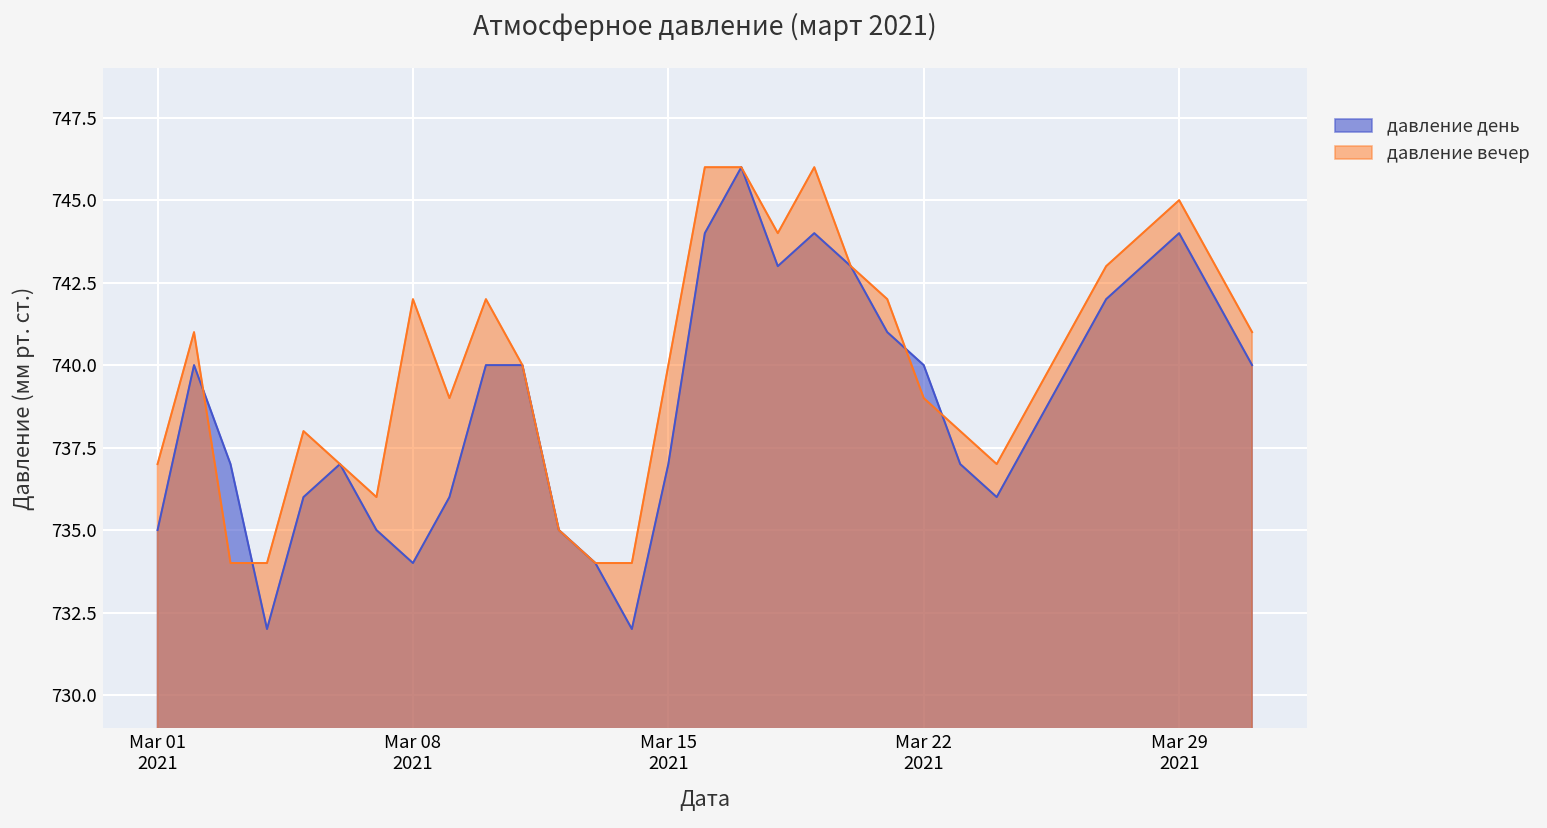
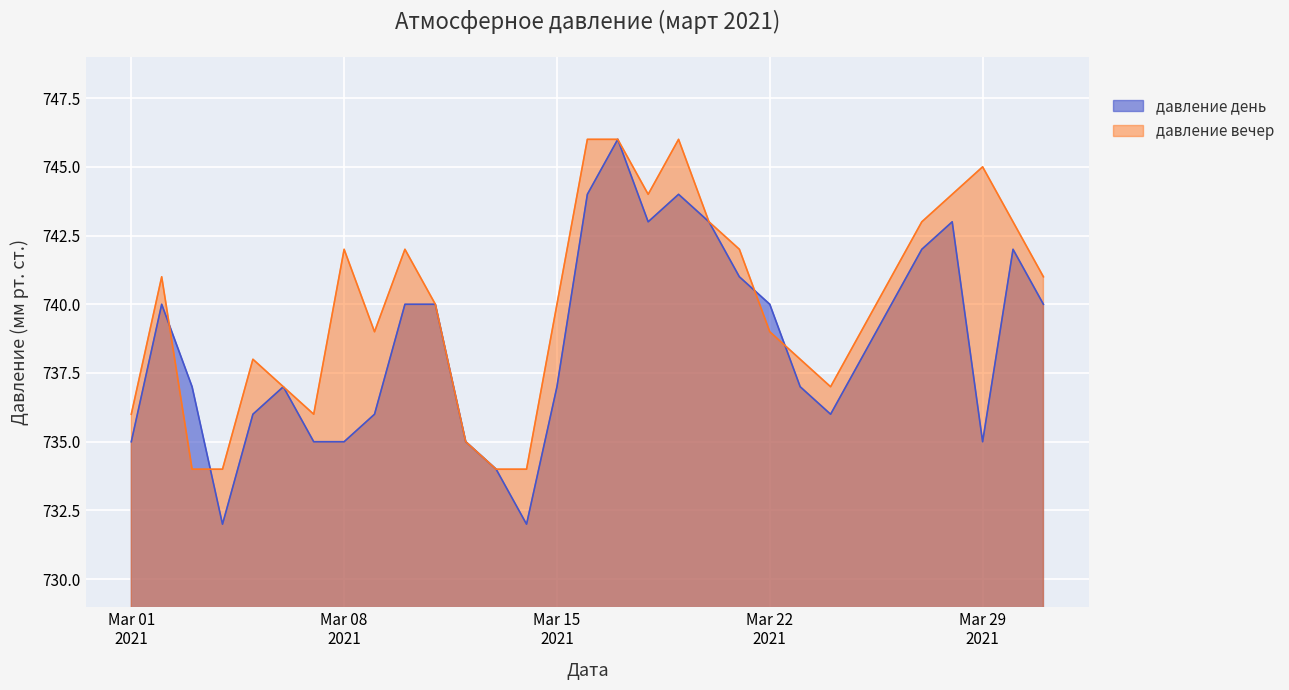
  {
    "давление день": {
      "Mar 01 2021": 735,
-     "Mar 08 2021": 734,
+     "Mar 08 2021": 735,
      "Mar 15 2021": 737,
      "Mar 22 2021": 740,
-     "Mar 29 2021": 744
+     "Mar 29 2021": 735
    },
    "давление вечер": {
-     "Mar 01 2021": 737,
+     "Mar 01 2021": 736,
      "Mar 08 2021": 742,
      "Mar 15 2021": 740,
      "Mar 22 2021": 739,
      "Mar 29 2021": 745
    }
  }
